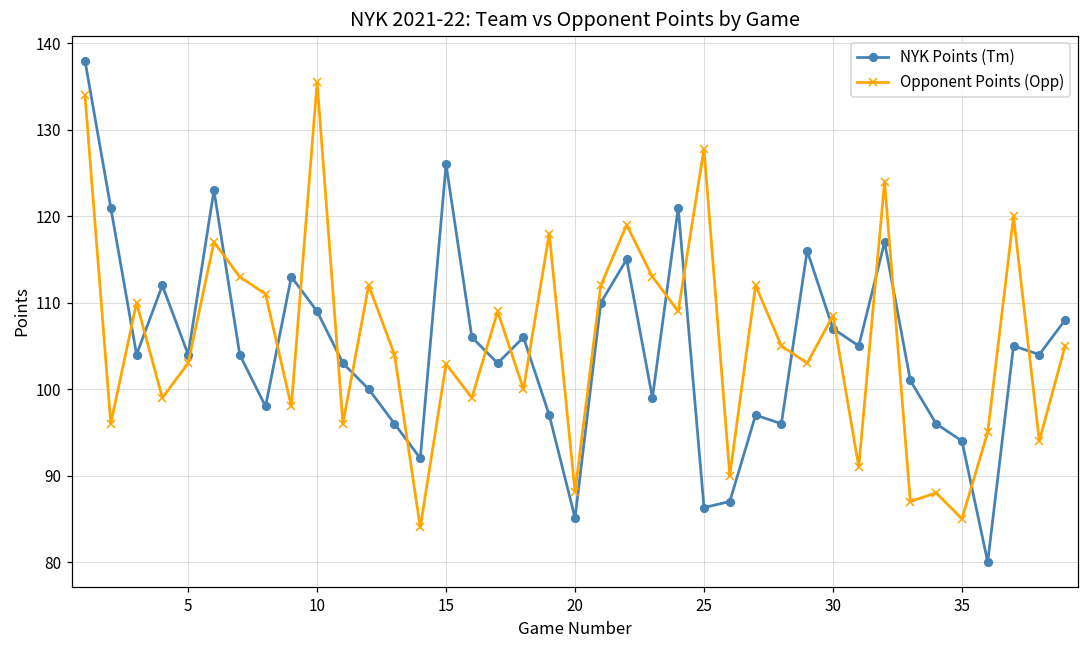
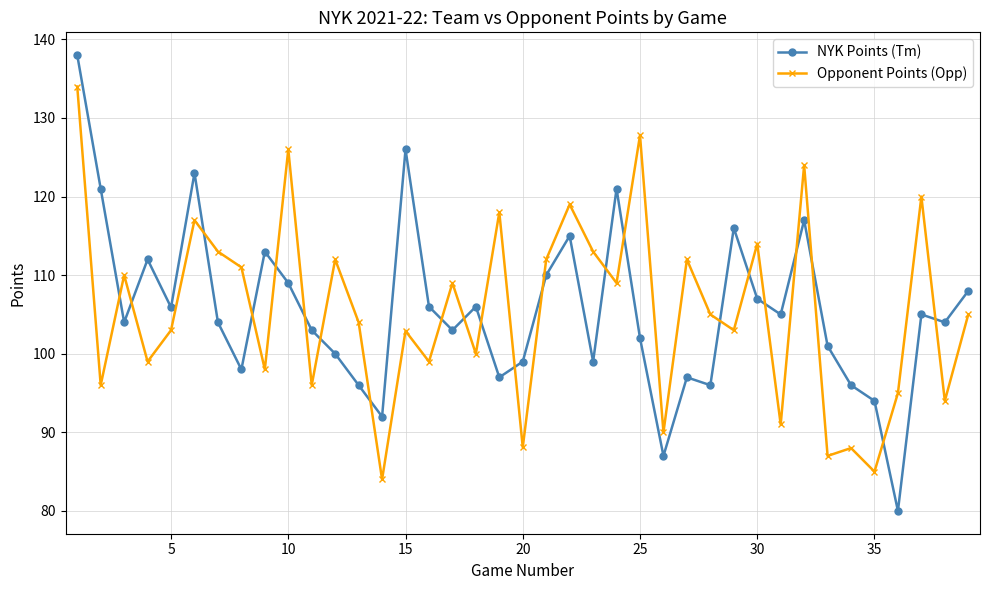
  {
    "NYK Points (Tm)": {
-     "5": 104,
+     "5": 106,
      "10": 109,
      "15": 126,
-     "20": 85,
-     "25": 86,
+     "20": 99,
+     "25": 102,
      "30": 107,
      "35": 94
    },
    "Opponent Points (Opp)": {
      "5": 103,
-     "10": 136,
+     "10": 126,
      "15": 103,
      "20": 88,
      "25": 128,
-     "30": 109,
+     "30": 114,
      "35": 85
    }
  }
